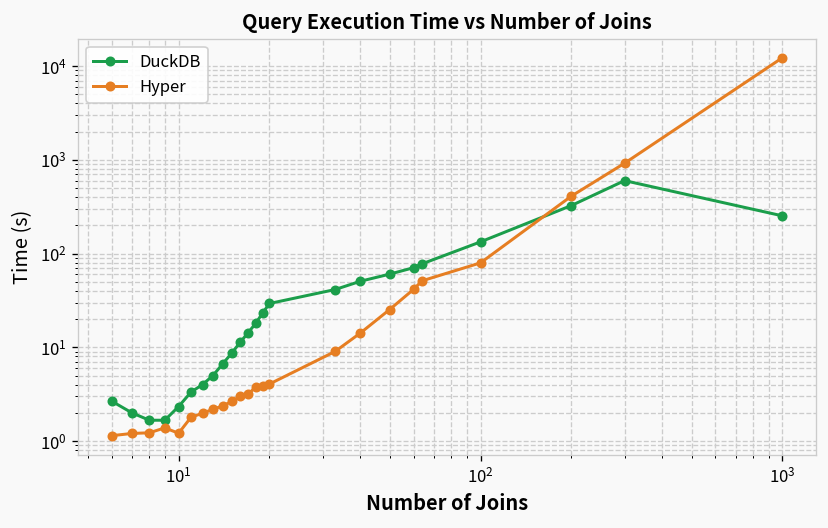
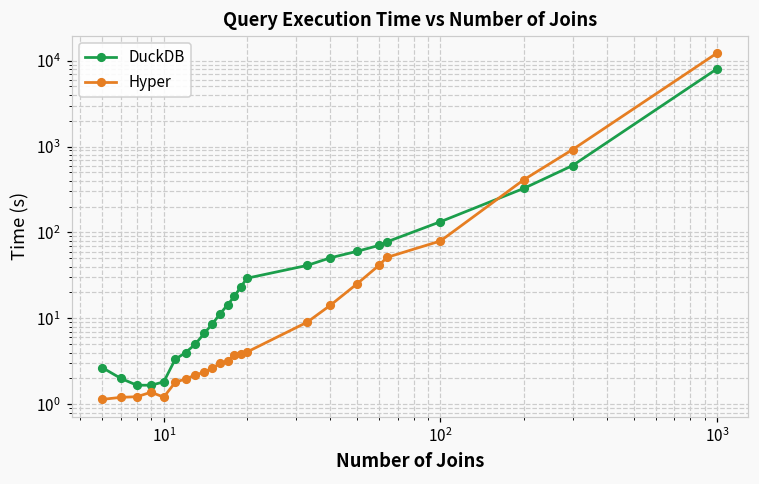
  {
    "DuckDB": {
-     "10^1": 2.3,
+     "10^1": 1.8,
      "10^2": 130,
-     "10^3": 250
+     "10^3": 8000
    },
    "Hyper": {
      "10^1": 1.2,
      "10^2": 80,
      "10^3": 12000
    }
  }
